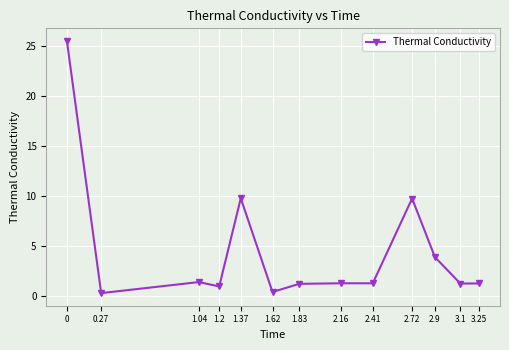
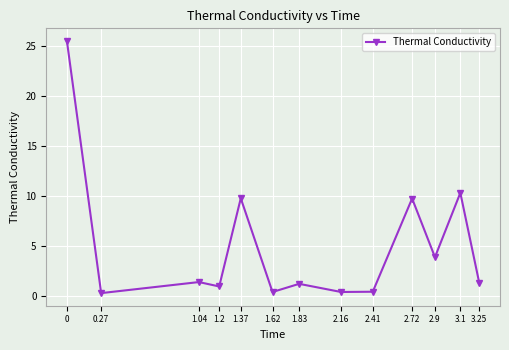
  {
    "0": 26,
    "0.27": 0,
    "1.04": 1,
    "1.2": 1,
    "1.37": 10,
    "1.62": 0,
    "1.83": 1,
-   "2.16": 1,
-   "2.41": 1,
+   "2.16": 0,
+   "2.41": 0,
    "2.72": 10,
    "2.9": 4,
-   "3.1": 1,
+   "3.1": 10,
    "3.25": 1
  }
